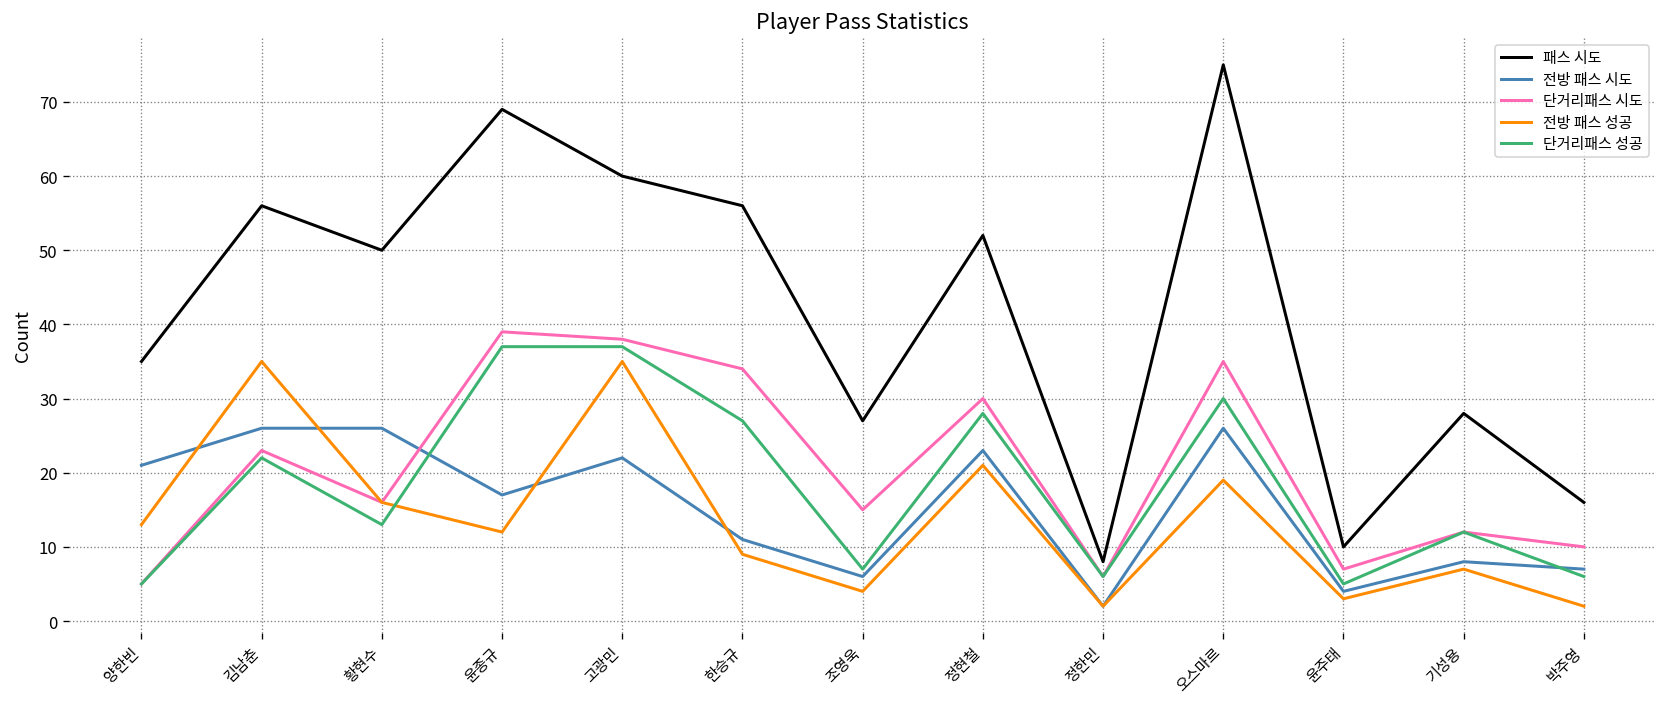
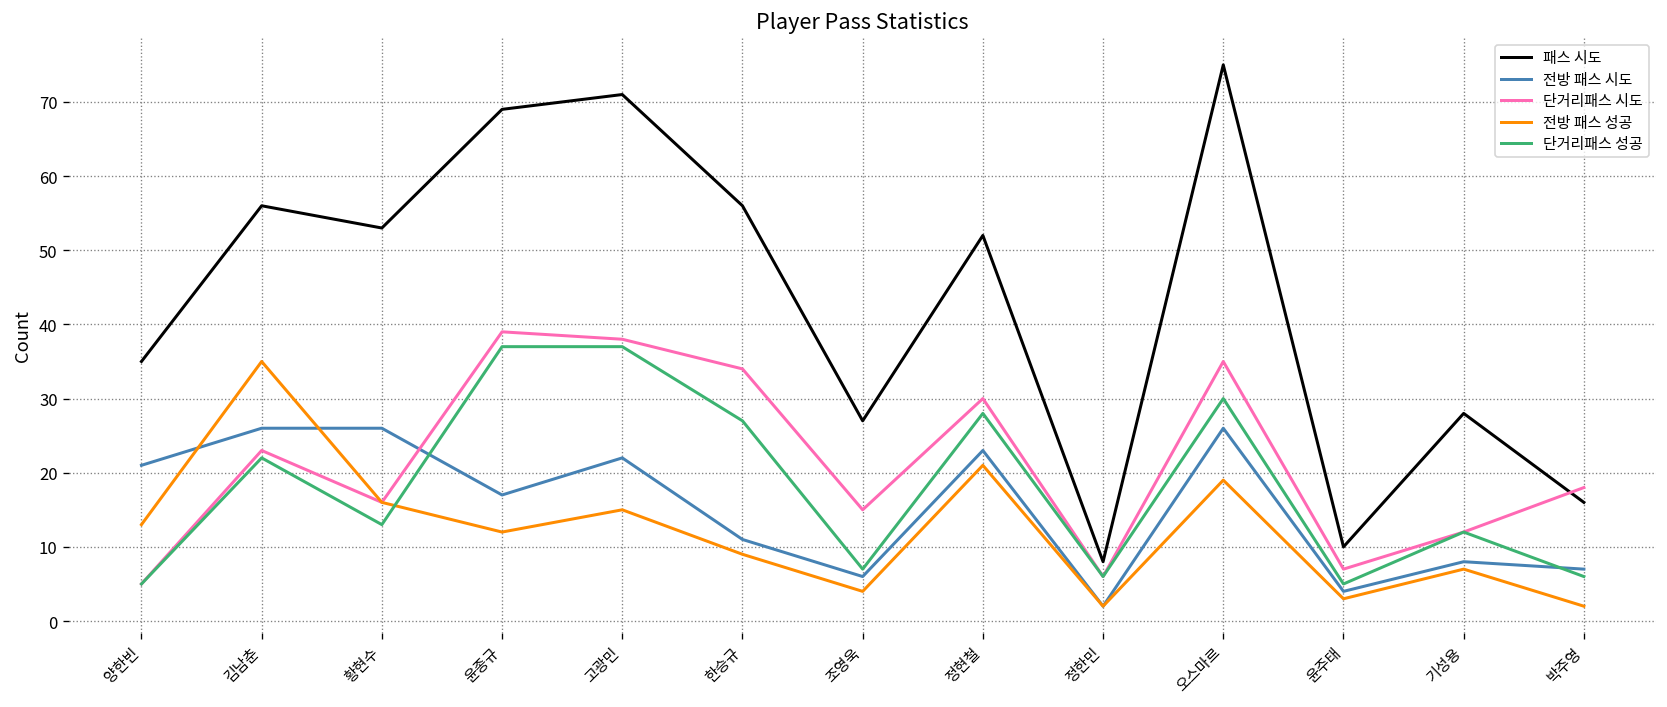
  {
    "패스 시도": {
      "양한빈": 35,
      "김남춘": 56,
-     "황현수": 50,
+     "황현수": 53,
      "윤종규": 69,
-     "고광민": 60,
+     "고광민": 71,
      "한승규": 56,
      "조영욱": 27,
      "정현철": 52,
      "정한민": 8,
      "오스마르": 75,
      "윤주태": 10,
      "기성용": 28,
      "박주영": 16
    },
    "전방 패스 시도": {
      "양한빈": 21,
      "김남춘": 26,
      "황현수": 26,
      "윤종규": 17,
      "고광민": 22,
      "한승규": 11,
      "조영욱": 6,
      "정현철": 23,
      "오스마르": 26,
      "윤주태": 4,
      "기성용": 8,
      "박주영": 7
    },
    "단거리패스 시도": {
      "김남춘": 23,
      "윤종규": 39,
      "고광민": 38,
      "한승규": 34,
      "조영욱": 15,
      "정현철": 30,
      "오스마르": 35,
      "윤주태": 7,
-     "박주영": 10
+     "박주영": 18
    },
    "전방 패스 성공": {
      "양한빈": 13,
      "김남춘": 35,
      "윤종규": 12,
-     "고광민": 35,
+     "고광민": 15,
      "한승규": 9,
      "조영욱": 4,
      "정현철": 21,
      "오스마르": 19,
      "윤주태": 3,
      "기성용": 7,
      "박주영": 2
    },
    "단거리패스 성공": {
      "김남춘": 22,
      "황현수": 13,
      "윤종규": 37,
      "고광민": 37,
      "한승규": 27,
      "조영욱": 7,
      "정현철": 28,
      "오스마르": 30,
      "윤주태": 5,
      "박주영": 6
    }
  }
